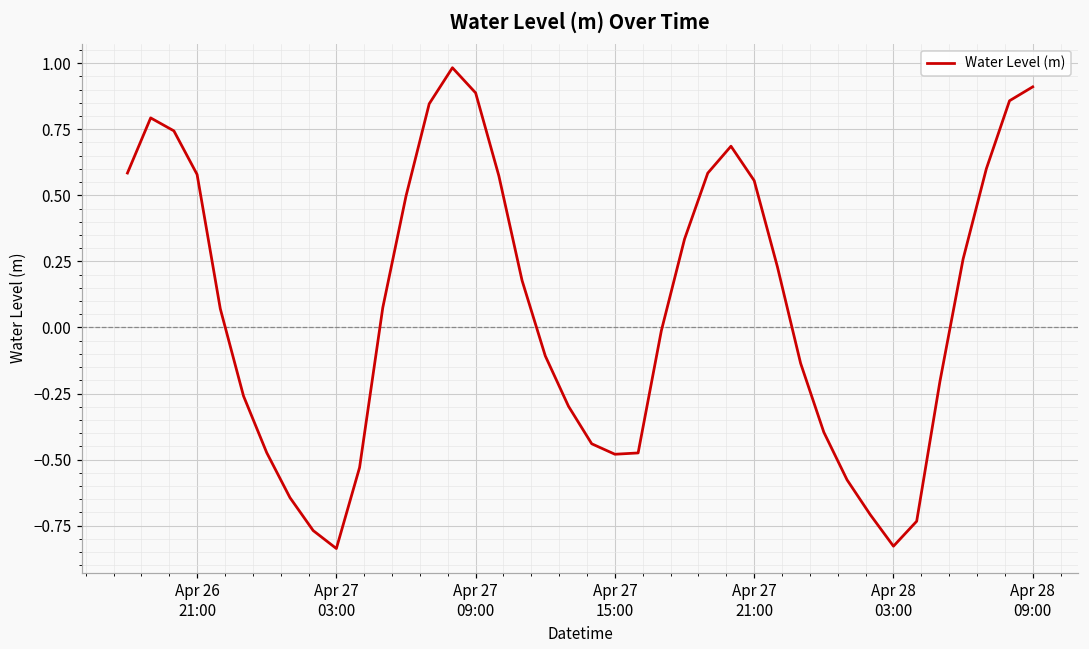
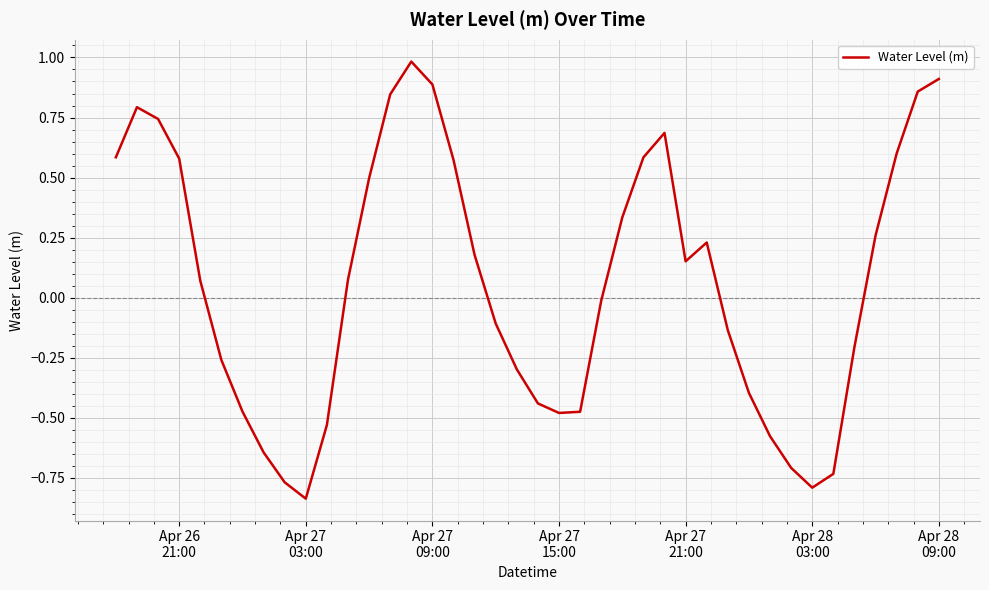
  {
    "Apr 26 21:00": 0.58,
    "Apr 27 03:00": -0.84,
    "Apr 27 09:00": 0.89,
    "Apr 27 15:00": -0.48,
-   "Apr 27 21:00": 0.56,
-   "Apr 28 03:00": -0.83,
+   "Apr 27 21:00": 0.15,
+   "Apr 28 03:00": -0.79,
    "Apr 28 09:00": 0.91
  }
